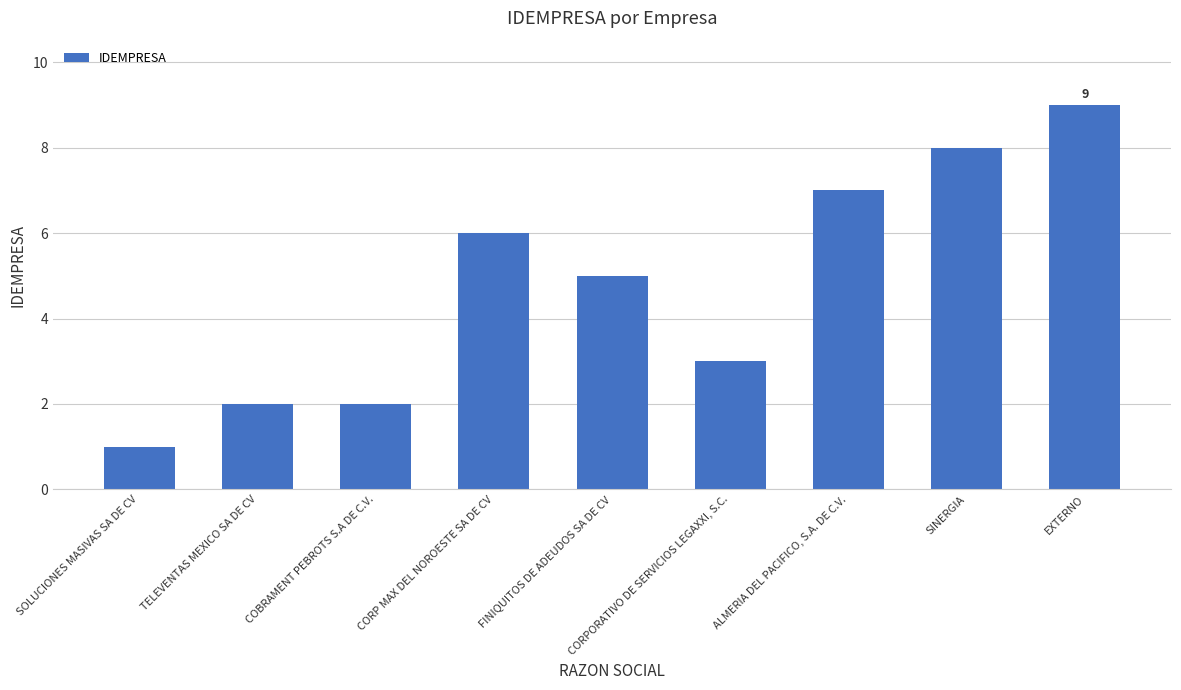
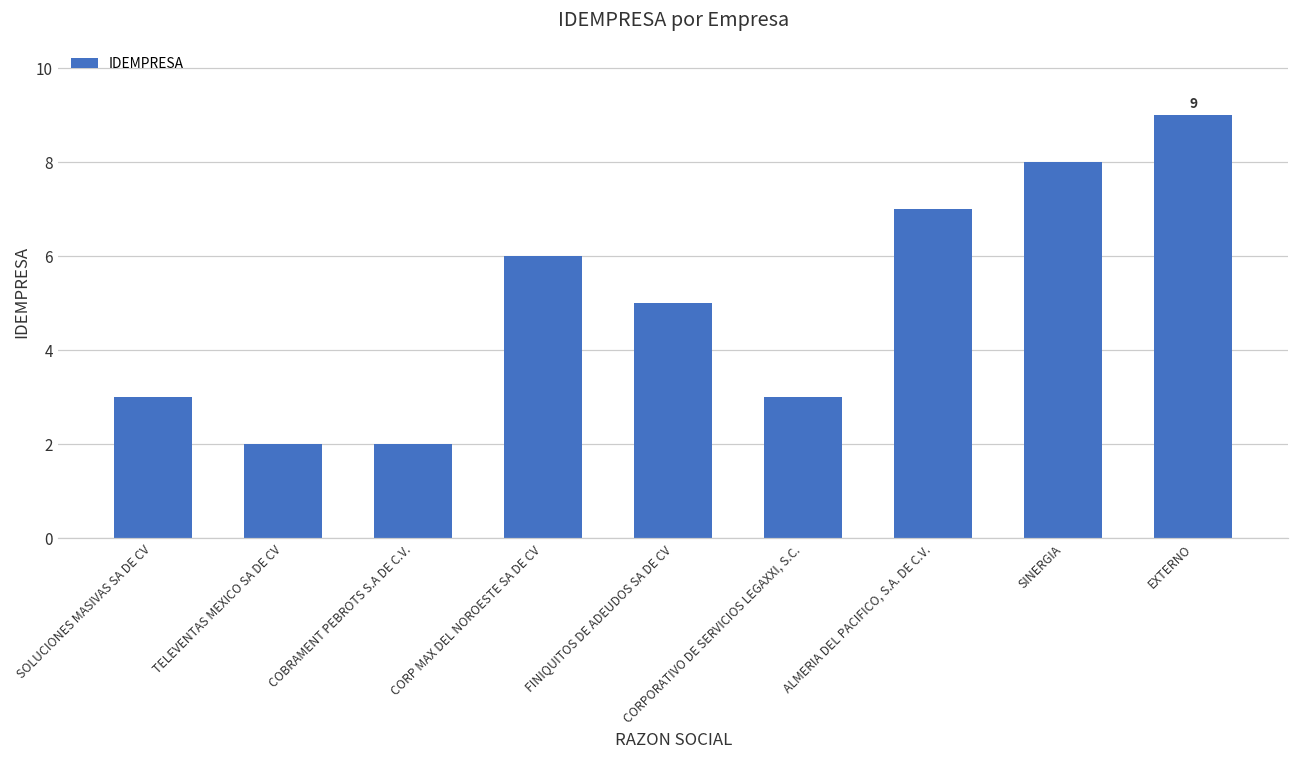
  {
-   "SOLUCIONES MASIVAS SA DE CV": 1,
+   "SOLUCIONES MASIVAS SA DE CV": 3,
    "TELEVENTAS MEXICO SA DE CV": 2,
    "COBRAMENT PEBROTS S.A DE C.V.": 2,
    "CORP MAX DEL NOROESTE SA DE CV": 6,
    "FINIQUITOS DE ADEUDOS SA DE CV": 5,
    "CORPORATIVO DE SERVICIOS LEGAXXI, S.C.": 3,
    "ALMERIA DEL PACIFICO, S.A. DE C.V.": 7,
    "SINERGIA": 8
  }
